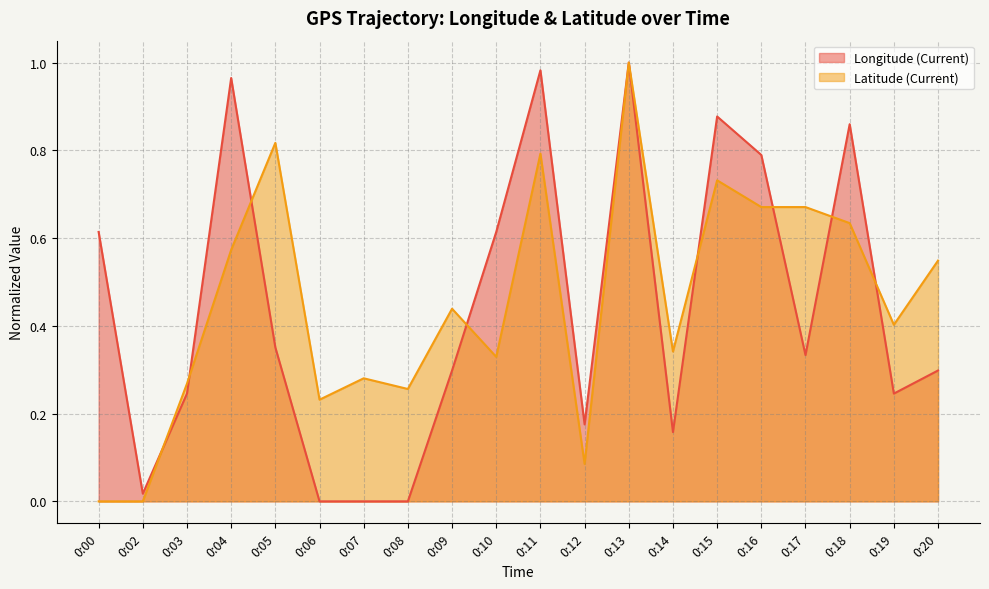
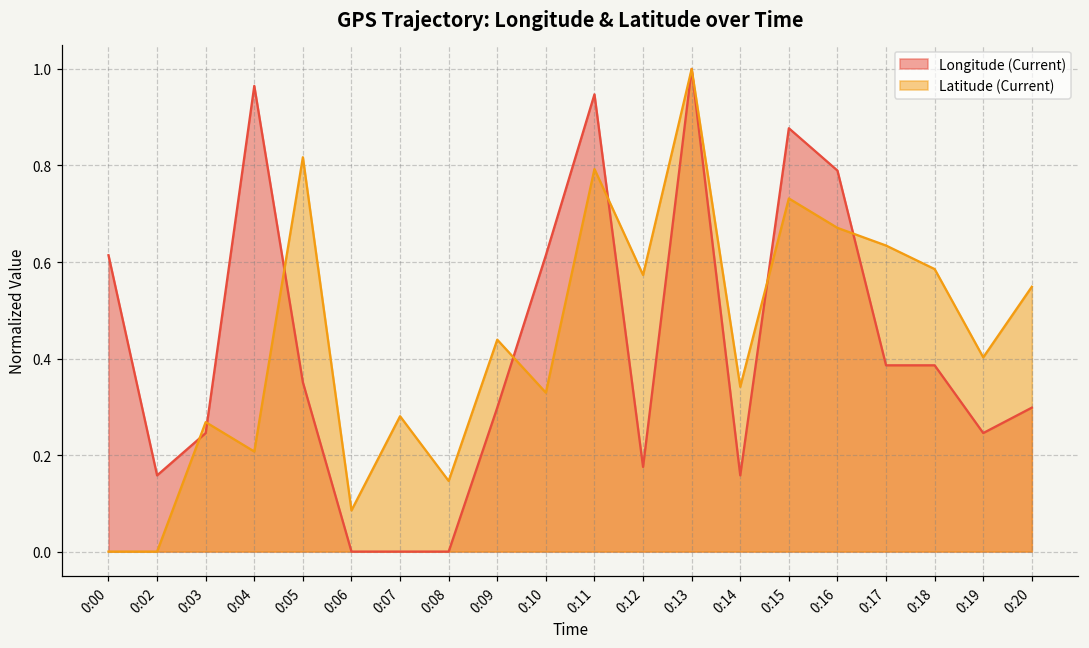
  {
    "Longitude (Current)": {
      "0:00": 0.61,
-     "0:02": 0.02,
+     "0:02": 0.16,
      "0:03": 0.25,
      "0:04": 0.96,
      "0:05": 0.35,
      "0:06": 0.00,
      "0:07": 0.00,
      "0:08": 0.00,
      "0:09": 0.30,
      "0:10": 0.61,
-     "0:11": 0.98,
+     "0:11": 0.95,
      "0:12": 0.18,
      "0:14": 0.16,
      "0:15": 0.88,
      "0:16": 0.79,
-     "0:17": 0.33,
-     "0:18": 0.86,
+     "0:17": 0.39,
+     "0:18": 0.39,
      "0:19": 0.25,
      "0:20": 0.30
    },
    "Latitude (Current)": {
      "0:00": 0.00,
      "0:02": 0.00,
      "0:03": 0.27,
-     "0:04": 0.57,
+     "0:04": 0.21,
      "0:05": 0.82,
-     "0:06": 0.23,
+     "0:06": 0.09,
      "0:07": 0.28,
-     "0:08": 0.26,
+     "0:08": 0.15,
      "0:09": 0.44,
      "0:10": 0.33,
      "0:11": 0.79,
-     "0:12": 0.09,
+     "0:12": 0.57,
      "0:14": 0.34,
      "0:15": 0.73,
      "0:16": 0.67,
-     "0:17": 0.67,
-     "0:18": 0.63,
+     "0:17": 0.63,
+     "0:18": 0.59,
      "0:19": 0.40,
      "0:20": 0.55
    }
  }
